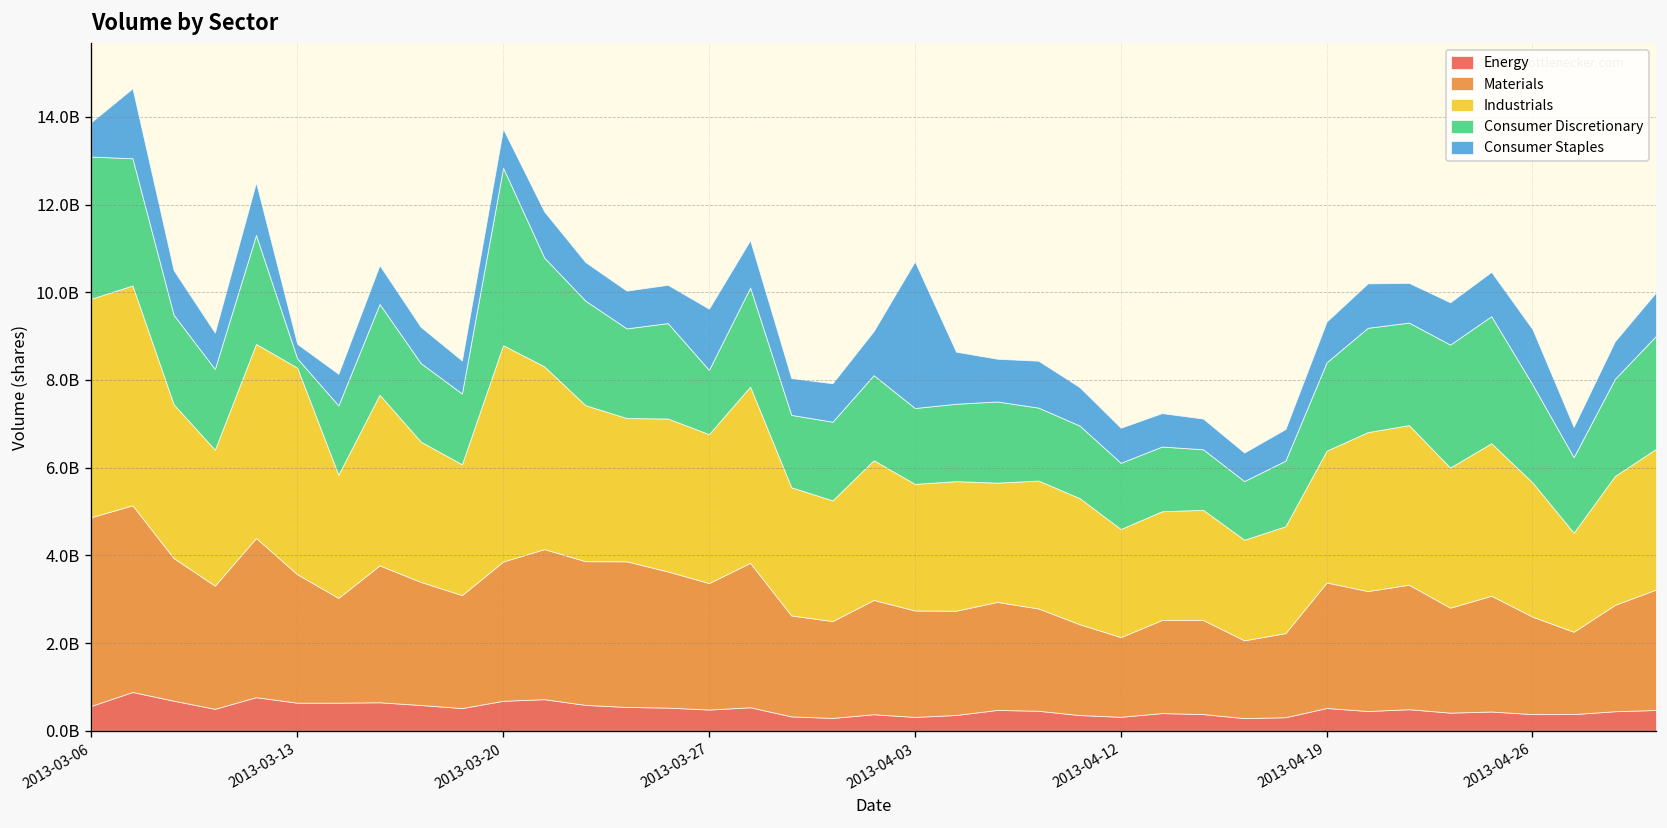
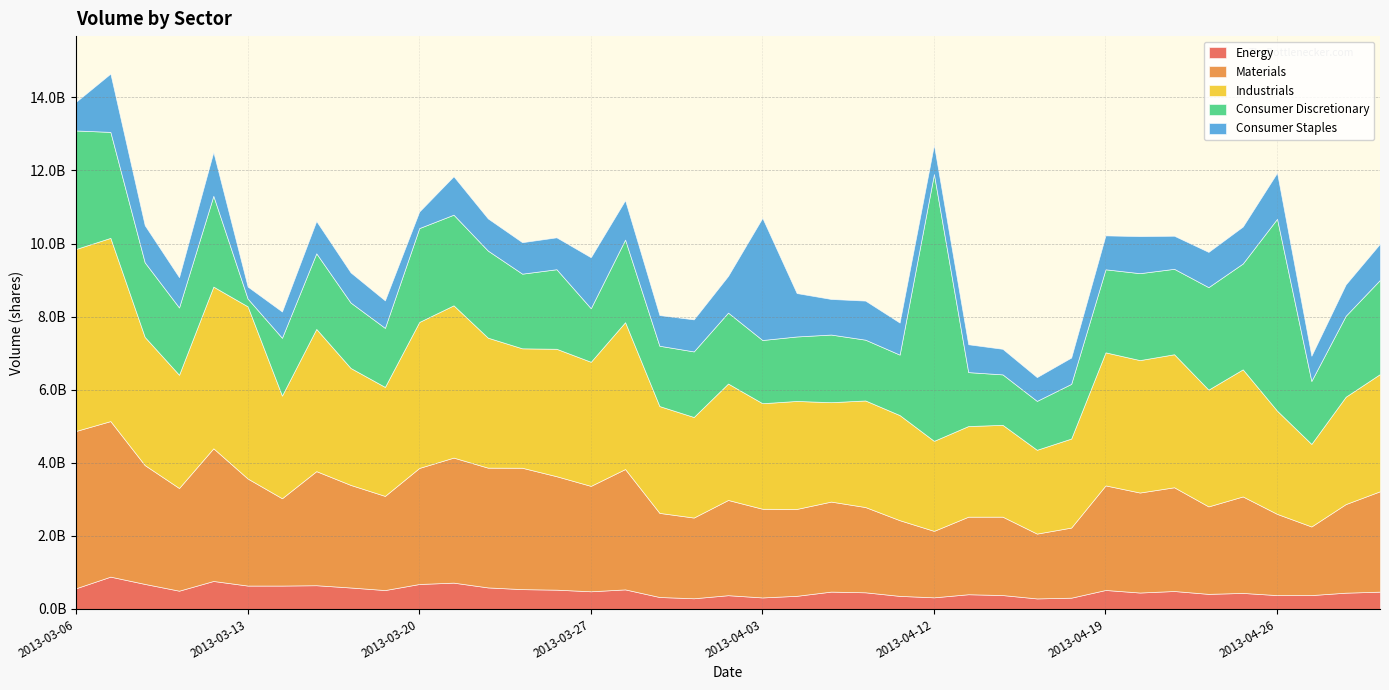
  {
    "Industrials": {
      "2013-03-06": 5000000000,
      "2013-03-13": 4700000000,
-     "2013-03-20": 4900000000,
+     "2013-03-20": 4000000000,
      "2013-03-27": 3400000000,
      "2013-04-03": 2900000000,
      "2013-04-12": 2500000000,
-     "2013-04-19": 3000000000,
-     "2013-04-26": 3100000000
+     "2013-04-19": 3600000000,
+     "2013-04-26": 2800000000
    },
    "Consumer Discretionary": {
      "2013-03-06": 3200000000,
      "2013-03-13": 200000000,
-     "2013-03-20": 4000000000,
+     "2013-03-20": 2600000000,
      "2013-03-27": 1500000000,
      "2013-04-03": 1700000000,
-     "2013-04-12": 1500000000,
-     "2013-04-19": 2000000000,
-     "2013-04-26": 2200000000
+     "2013-04-12": 7300000000,
+     "2013-04-19": 2300000000,
+     "2013-04-26": 5300000000
    },
    "Consumer Staples": {
      "2013-03-06": 800000000,
      "2013-03-13": 300000000,
-     "2013-03-20": 900000000,
+     "2013-03-20": 500000000,
      "2013-03-27": 1400000000,
      "2013-04-03": 3300000000,
      "2013-04-12": 800000000,
      "2013-04-19": 900000000,
      "2013-04-26": 1300000000
    }
  }
